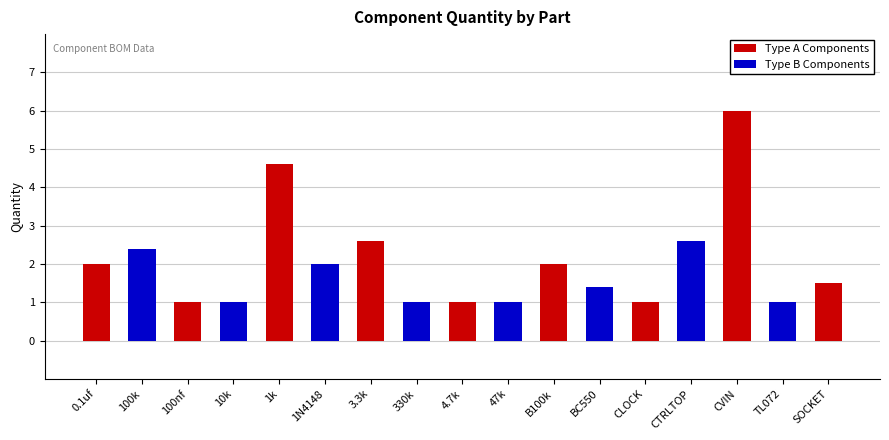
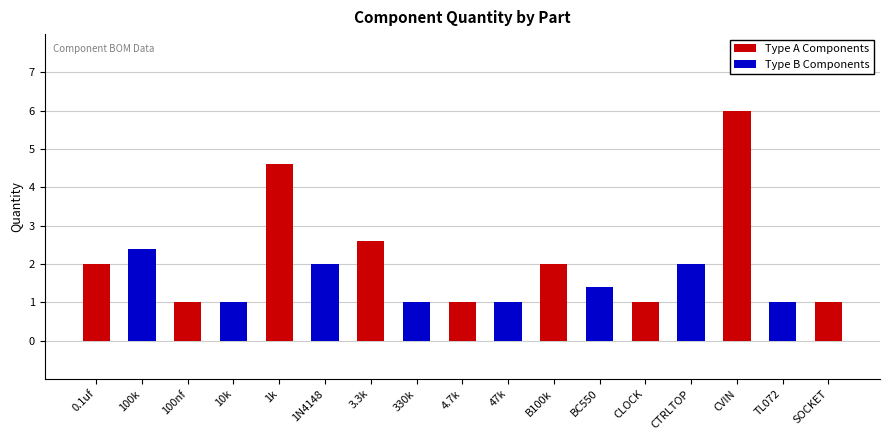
  {
    "Type A Components": {
      "0.1uf": 2.0,
      "100k": 0.0,
      "100nf": 1.0,
      "10k": 0.0,
      "1k": 4.6,
      "1N4148": 0.0,
      "3.3k": 2.6,
      "330k": 0.0,
      "4.7k": 1.0,
      "47k": 0.0,
      "B100k": 2.0,
      "BC550": 0.0,
      "CLOCK": 1.0,
      "CTRLTOP": 0.0,
      "CVIN": 6.0,
      "TL072": 0.0,
-     "SOCKET": 1.5
+     "SOCKET": 1.0
    },
    "Type B Components": {
      "0.1uf": 0.0,
      "100k": 2.4,
      "100nf": 0.0,
      "10k": 1.0,
      "1k": 0.0,
      "1N4148": 2.0,
      "3.3k": 0.0,
      "330k": 1.0,
      "4.7k": 0.0,
      "47k": 1.0,
      "B100k": 0.0,
      "BC550": 1.4,
      "CLOCK": 0.0,
-     "CTRLTOP": 2.6,
+     "CTRLTOP": 2.0,
      "CVIN": 0.0,
      "TL072": 1.0,
      "SOCKET": 0.0
    }
  }
